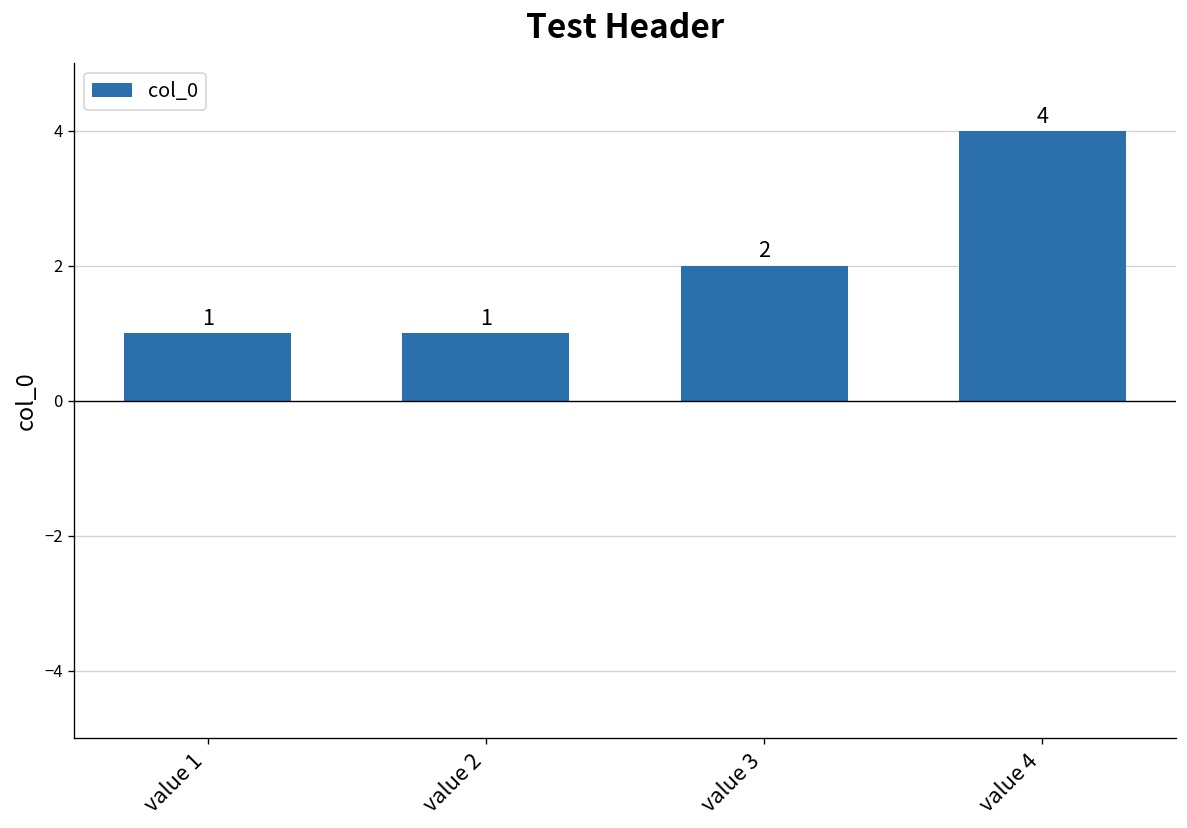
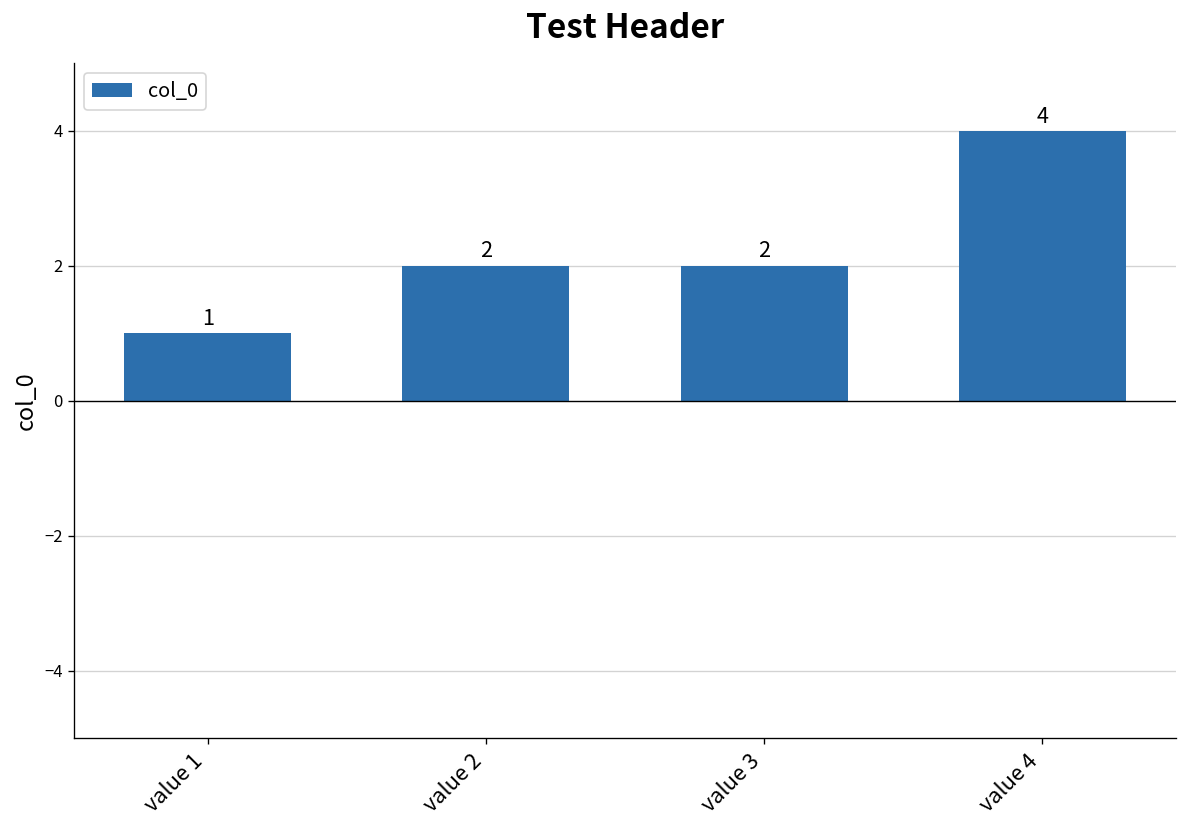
  {
    "value 1": 1,
-   "value 2": 1,
+   "value 2": 2,
    "value 3": 2,
    "value 4": 4
  }
